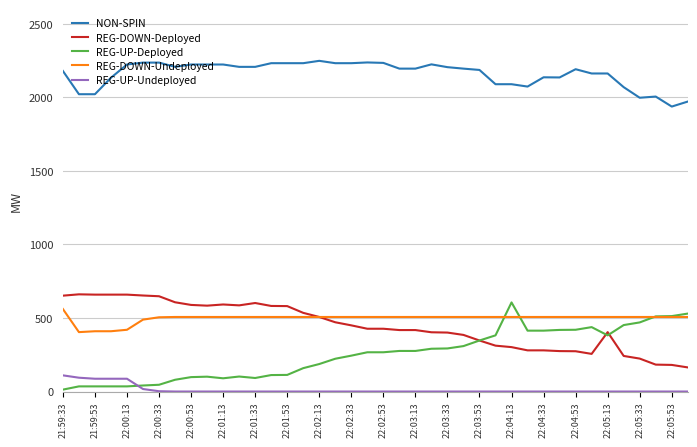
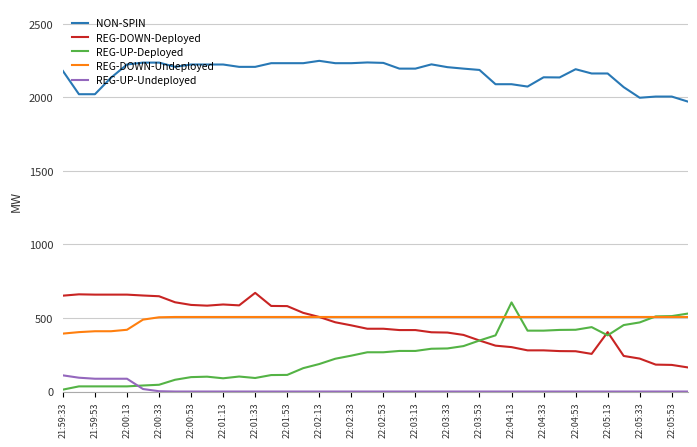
  {
    "NON-SPIN": {
      "21:59:33": 2180,
      "21:59:53": 2020,
      "22:00:13": 2220,
      "22:00:33": 2240,
      "22:00:53": 2220,
      "22:01:13": 2220,
      "22:01:33": 2210,
      "22:01:53": 2230,
      "22:02:13": 2250,
      "22:02:33": 2230,
      "22:02:53": 2240,
      "22:03:13": 2200,
      "22:03:33": 2210,
      "22:03:53": 2190,
      "22:04:13": 2090,
      "22:04:33": 2140,
      "22:04:53": 2190,
      "22:05:13": 2160,
      "22:05:33": 2000,
-     "22:05:53": 1940
+     "22:05:53": 2010
    },
    "REG-DOWN-Deployed": {
      "21:59:33": 650,
      "21:59:53": 660,
      "22:00:13": 660,
      "22:00:33": 650,
      "22:00:53": 590,
      "22:01:13": 590,
-     "22:01:33": 600,
+     "22:01:33": 670,
      "22:01:53": 580,
      "22:02:33": 450,
      "22:02:53": 430,
      "22:03:13": 420,
      "22:03:33": 400,
      "22:04:13": 300,
      "22:04:33": 280,
      "22:04:53": 270,
      "22:05:13": 400,
      "22:05:33": 220,
      "22:05:53": 180
    },
    "REG-UP-Deployed": {
      "21:59:33": 10,
      "21:59:53": 40,
      "22:00:13": 40,
      "22:00:33": 50,
      "22:00:53": 100,
      "22:01:13": 90,
      "22:01:33": 90,
      "22:01:53": 110,
      "22:02:13": 190,
      "22:02:33": 240,
      "22:02:53": 270,
      "22:03:13": 280,
      "22:03:33": 290,
      "22:04:13": 610,
      "22:04:33": 410,
      "22:04:53": 420,
      "22:05:13": 380,
      "22:05:33": 470
    },
    "REG-DOWN-Undeployed": {
-     "21:59:33": 560,
+     "21:59:33": 390,
      "21:59:53": 410,
      "22:00:13": 420,
      "22:00:33": 510,
      "22:00:53": 510,
      "22:01:13": 510,
      "22:01:33": 510,
      "22:01:53": 510,
      "22:02:33": 510,
      "22:02:53": 510,
      "22:03:13": 510,
      "22:03:33": 510,
      "22:03:53": 510,
      "22:04:13": 510,
      "22:04:33": 510,
      "22:04:53": 510,
      "22:05:13": 510,
      "22:05:33": 510
    },
    "REG-UP-Undeployed": {
      "21:59:33": 110,
      "21:59:53": 90,
      "22:00:13": 90,
      "22:00:33": 0,
      "22:00:53": 0,
      "22:01:13": 0,
      "22:01:33": 0,
      "22:01:53": 0,
      "22:02:13": 0,
      "22:02:33": 0,
      "22:02:53": 0,
      "22:03:13": 0,
      "22:03:33": 0,
      "22:03:53": 0,
      "22:04:13": 0,
      "22:04:33": 0,
      "22:04:53": 0,
      "22:05:13": 0,
      "22:05:33": 0,
      "22:05:53": 0
    }
  }
